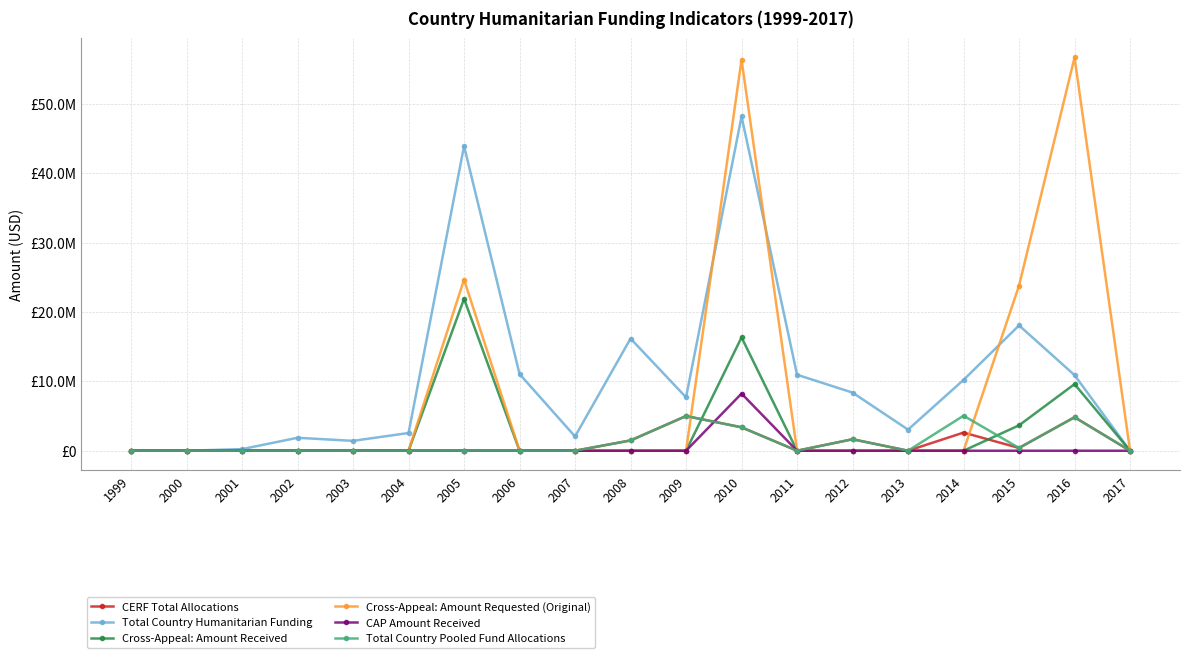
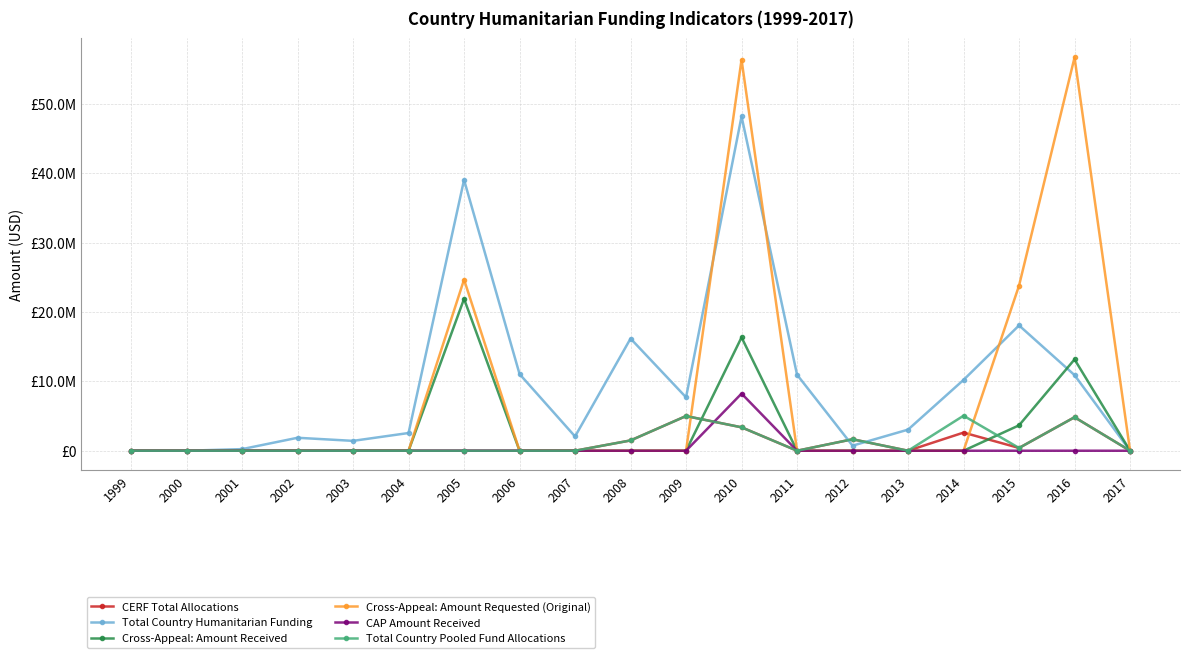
  {
    "CERF Total Allocations": {
      "2014": "£3000000"
    },
    "Total Country Humanitarian Funding": {
      "2002": "£2000000",
      "2003": "£1000000",
      "2004": "£3000000",
-     "2005": "£44000000",
+     "2005": "£39000000",
      "2006": "£11000000",
      "2007": "£2000000",
      "2008": "£16000000",
      "2009": "£8000000",
      "2010": "£48000000",
      "2011": "£11000000",
-     "2012": "£8000000",
+     "2012": "£1000000",
      "2013": "£3000000",
      "2014": "£10000000",
      "2015": "£18000000",
      "2016": "£11000000"
    },
    "Cross-Appeal: Amount Received": {
      "2005": "£22000000",
      "2010": "£16000000",
      "2015": "£4000000",
-     "2016": "£10000000"
+     "2016": "£13000000"
    },
    "Cross-Appeal: Amount Requested (Original)": {
      "2005": "£25000000",
      "2010": "£56000000",
      "2015": "£24000000",
      "2016": "£57000000"
    },
    "CAP Amount Received": {
      "2010": "£8000000",
      "2015": "£0",
      "2016": "£0"
    },
    "Total Country Pooled Fund Allocations": {
      "2014": "£5000000"
    }
  }
